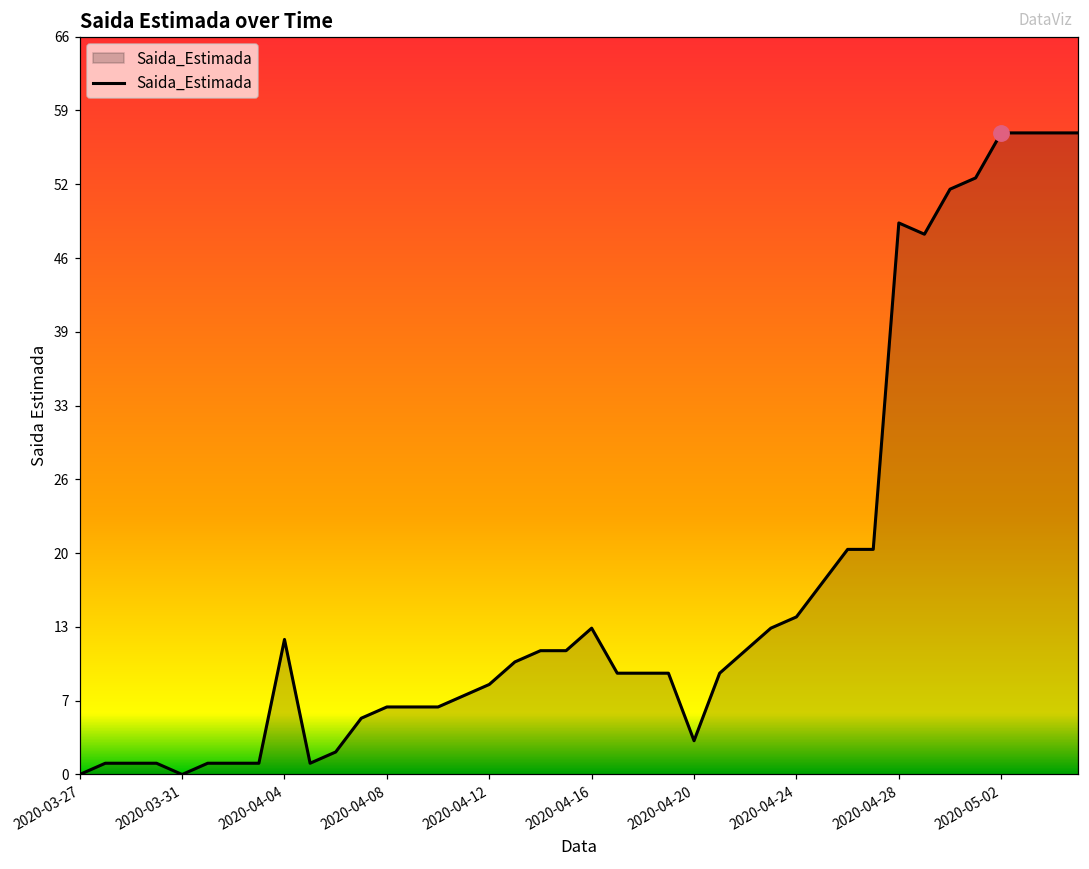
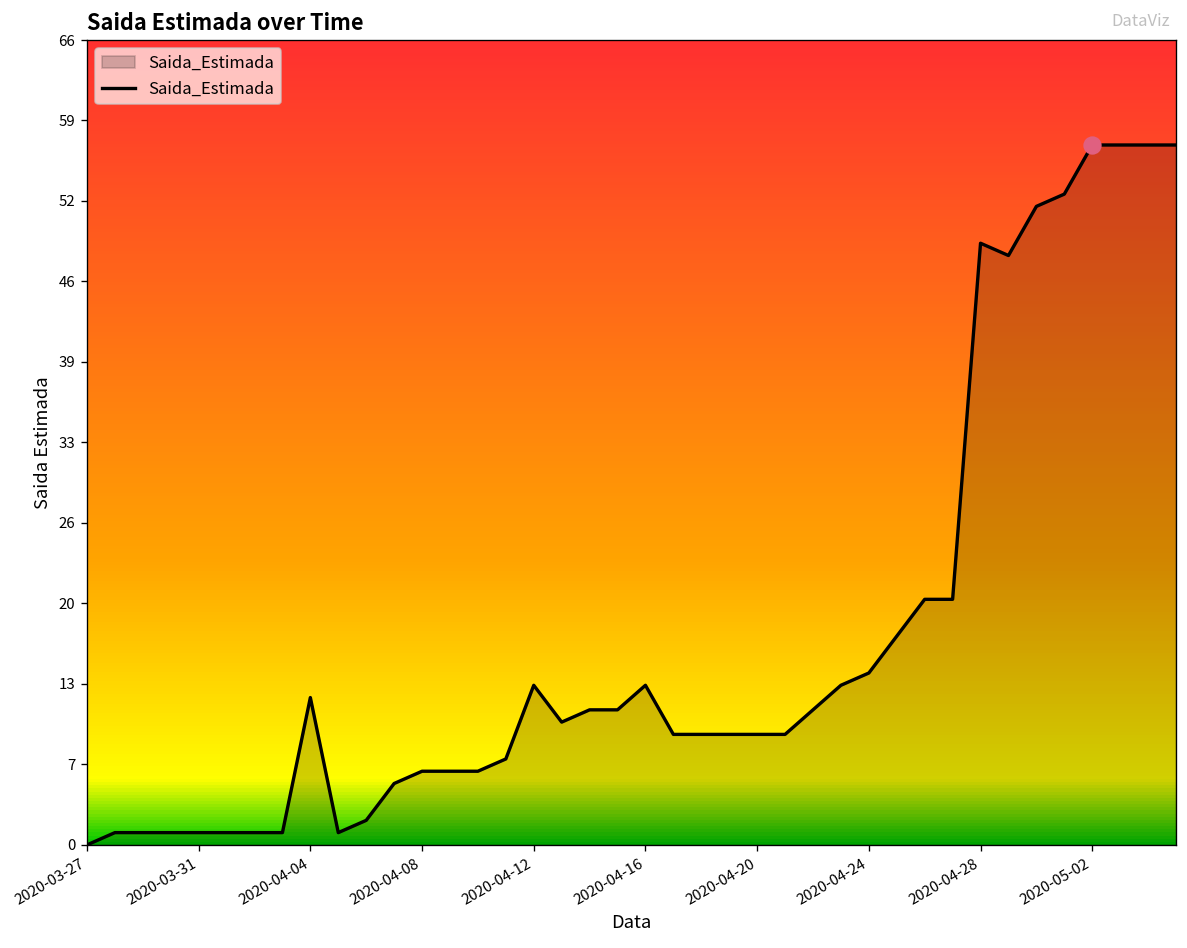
  {
    "Saida_Estimada": {
      "2020-03-27": 0,
-     "2020-03-31": 0,
+     "2020-03-31": 1,
      "2020-04-04": 12,
      "2020-04-08": 6,
-     "2020-04-12": 8,
+     "2020-04-12": 13,
      "2020-04-16": 13,
-     "2020-04-20": 3,
+     "2020-04-20": 9,
      "2020-04-24": 14,
      "2020-04-28": 49
    }
  }
